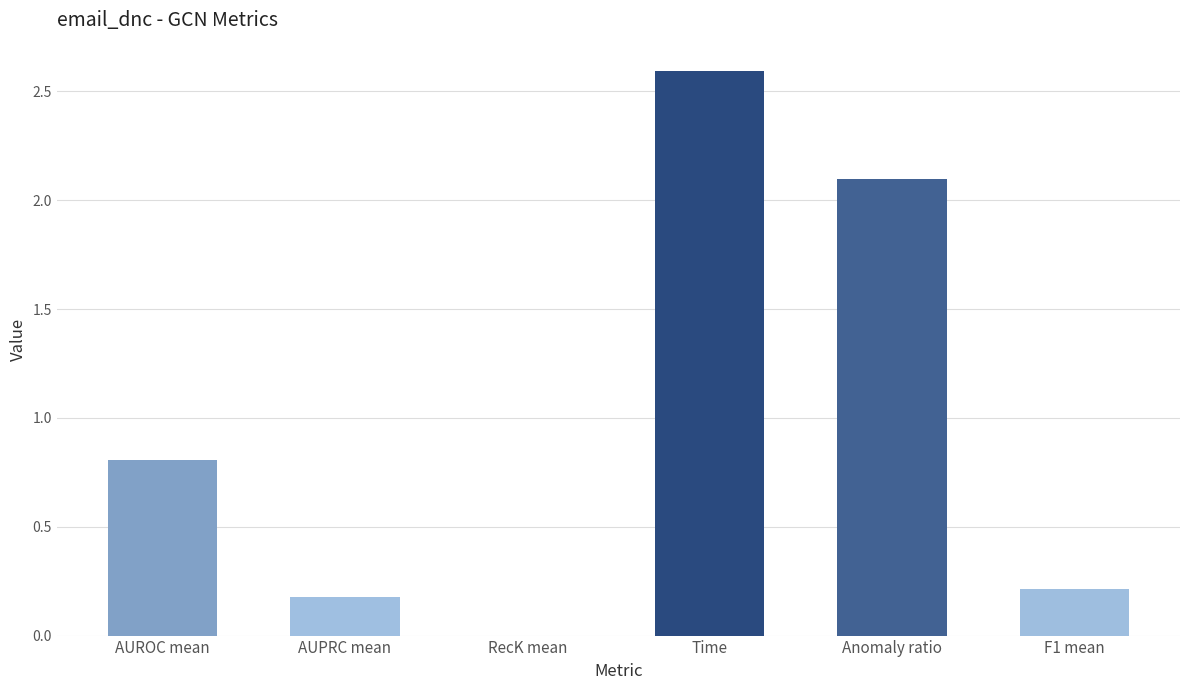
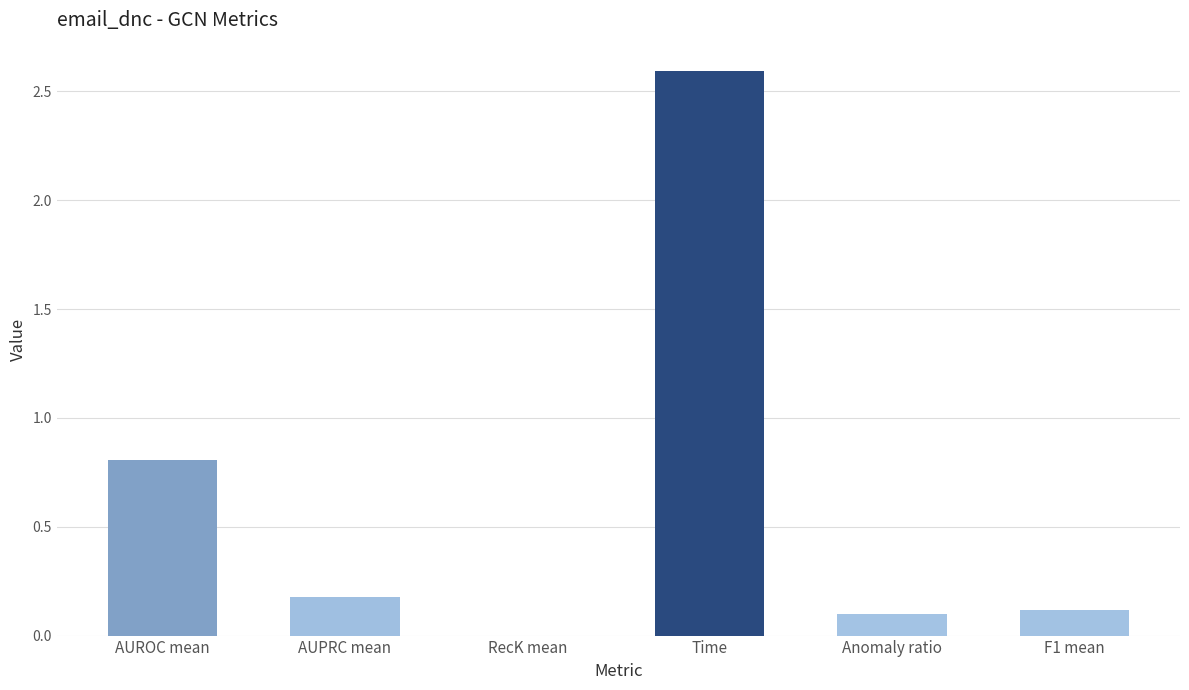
  {
    "AUROC mean": 0.81,
    "AUPRC mean": 0.18,
    "RecK mean": 0.00,
    "Time": 2.59,
-   "Anomaly ratio": 2.1,
-   "F1 mean": 0.21
+   "Anomaly ratio": 0.1,
+   "F1 mean": 0.12
  }
